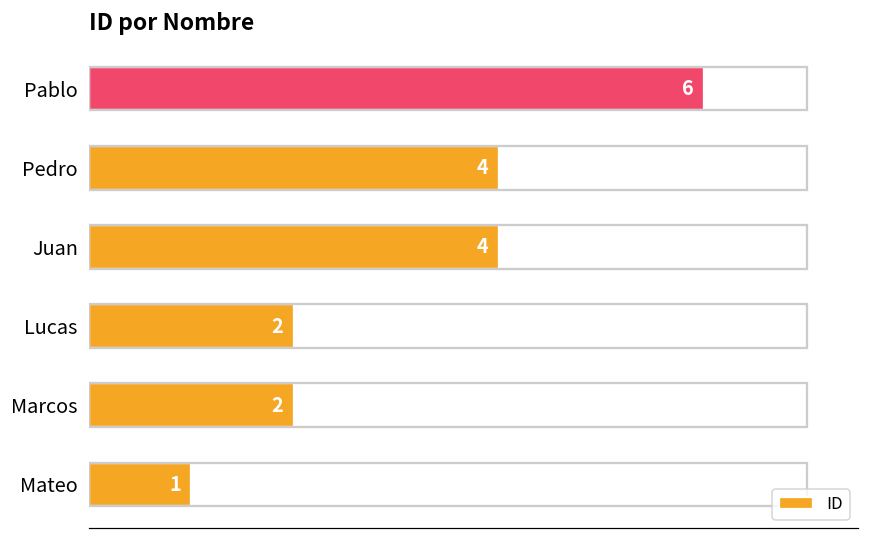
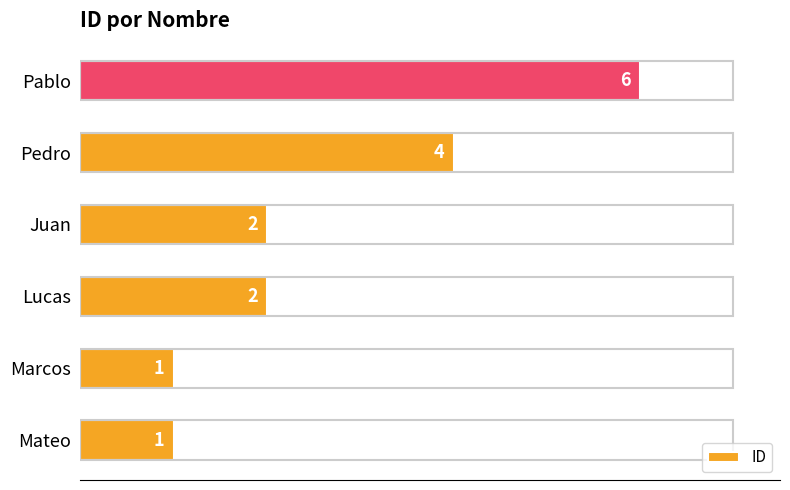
  {
    "Pablo": 6,
    "Pedro": 4,
-   "Juan": 4,
+   "Juan": 2,
    "Lucas": 2,
-   "Marcos": 2,
+   "Marcos": 1,
    "Mateo": 1
  }
